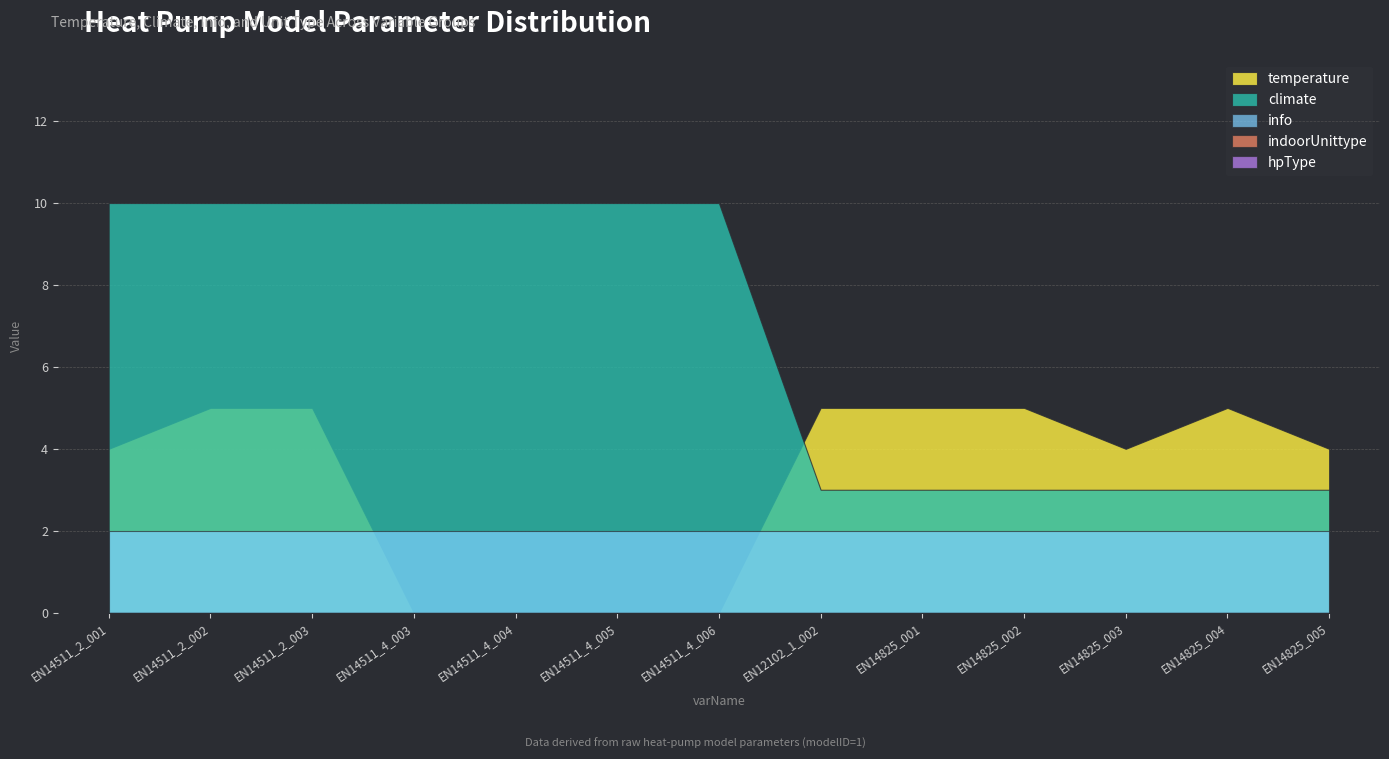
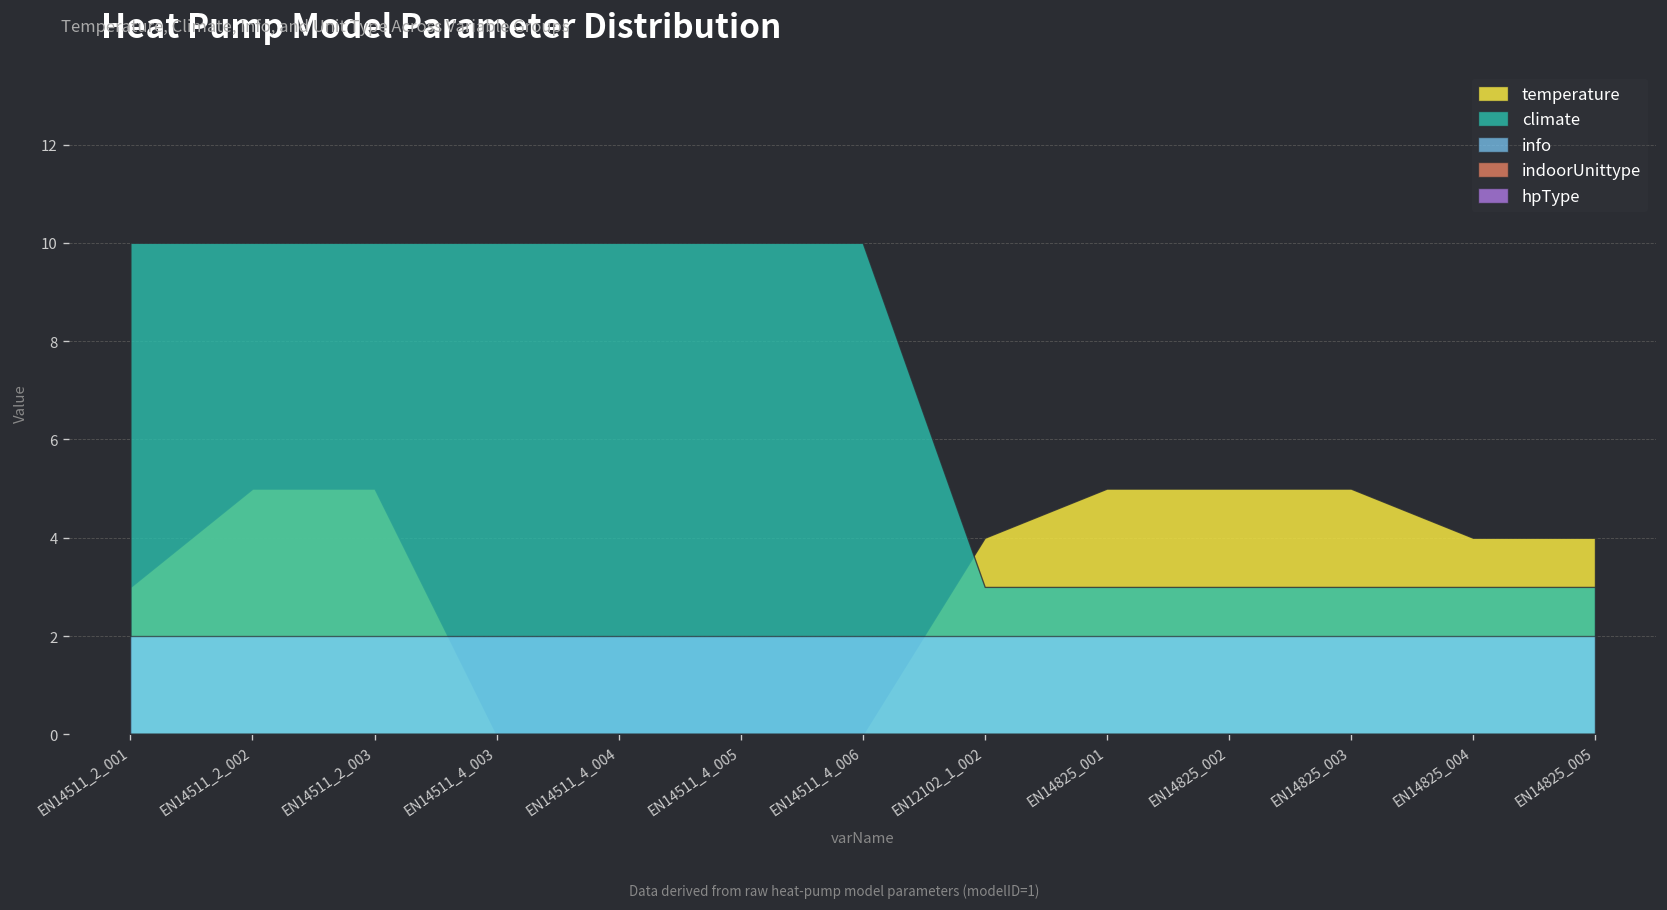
  {
    "temperature": {
-     "EN14511_2_001": 4,
+     "EN14511_2_001": 3,
      "EN14511_2_002": 5,
      "EN14511_2_003": 5,
-     "EN12102_1_002": 5,
+     "EN12102_1_002": 4,
      "EN14825_001": 5,
      "EN14825_002": 5,
-     "EN14825_003": 4,
-     "EN14825_004": 5,
+     "EN14825_003": 5,
+     "EN14825_004": 4,
      "EN14825_005": 4
    },
    "climate": {
      "EN14511_2_001": 10,
      "EN14511_2_002": 10,
      "EN14511_2_003": 10,
      "EN14511_4_003": 10,
      "EN14511_4_004": 10,
      "EN14511_4_005": 10,
      "EN14511_4_006": 10,
      "EN12102_1_002": 3,
      "EN14825_001": 3,
      "EN14825_002": 3,
      "EN14825_003": 3,
      "EN14825_004": 3,
      "EN14825_005": 3
    },
    "info": {
      "EN14511_2_001": 2,
      "EN14511_2_002": 2,
      "EN14511_2_003": 2,
      "EN14511_4_003": 2,
      "EN14511_4_004": 2,
      "EN14511_4_005": 2,
      "EN14511_4_006": 2,
      "EN12102_1_002": 2,
      "EN14825_001": 2,
      "EN14825_002": 2,
      "EN14825_003": 2,
      "EN14825_004": 2,
      "EN14825_005": 2
    },
    "hpType": {
      "EN14511_2_001": 0,
      "EN14511_2_002": 0,
      "EN14511_2_003": 0,
      "EN12102_1_002": 0,
      "EN14825_001": 0,
      "EN14825_002": 0,
      "EN14825_003": 0,
      "EN14825_004": 0,
      "EN14825_005": 0
    }
  }
